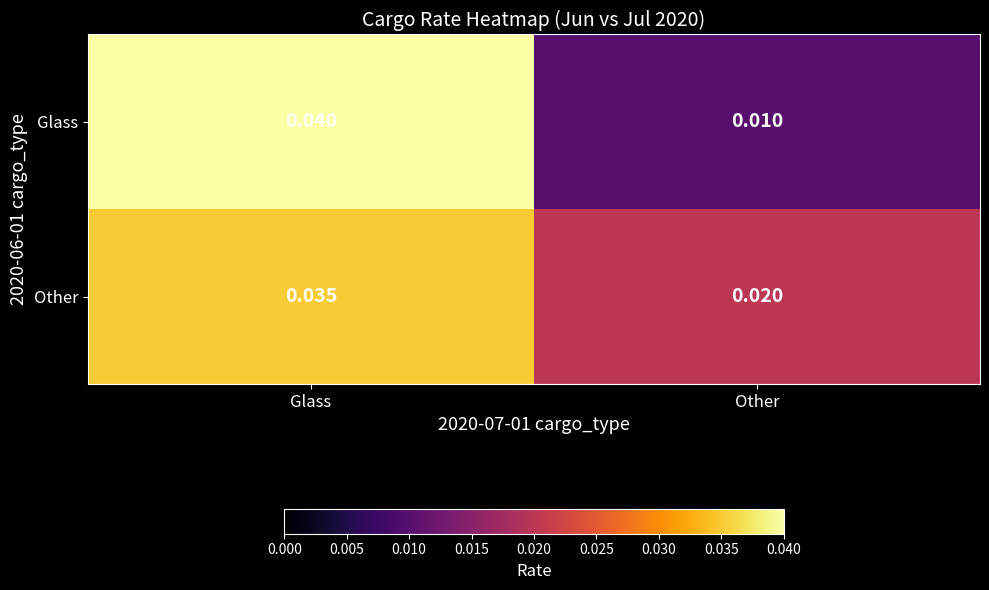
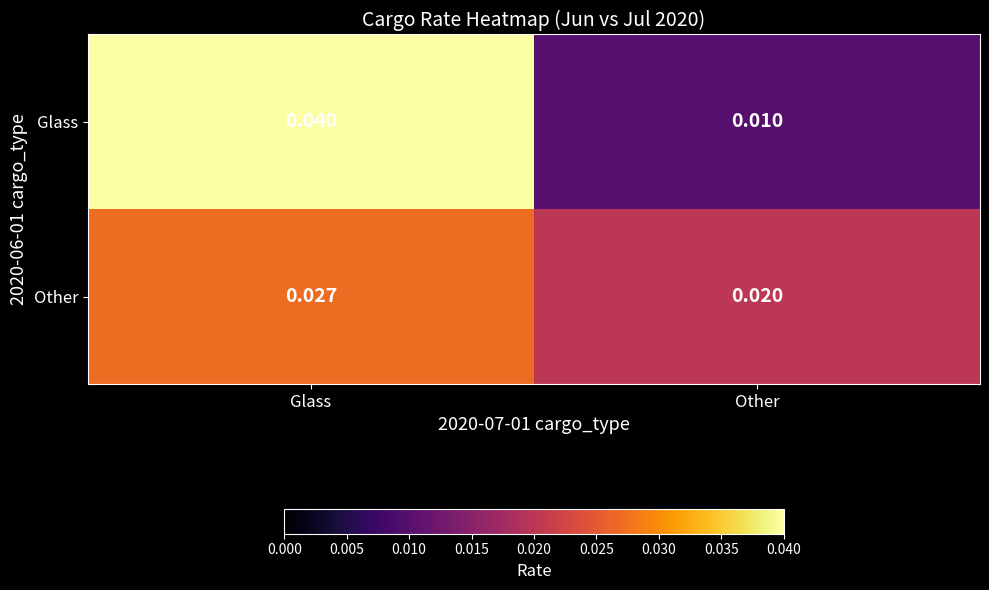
  {
    "Glass": {
      "Glass": 0.040,
      "Other": 0.010
    },
    "Other": {
-     "Glass": 0.035,
+     "Glass": 0.027,
      "Other": 0.020
    }
  }
